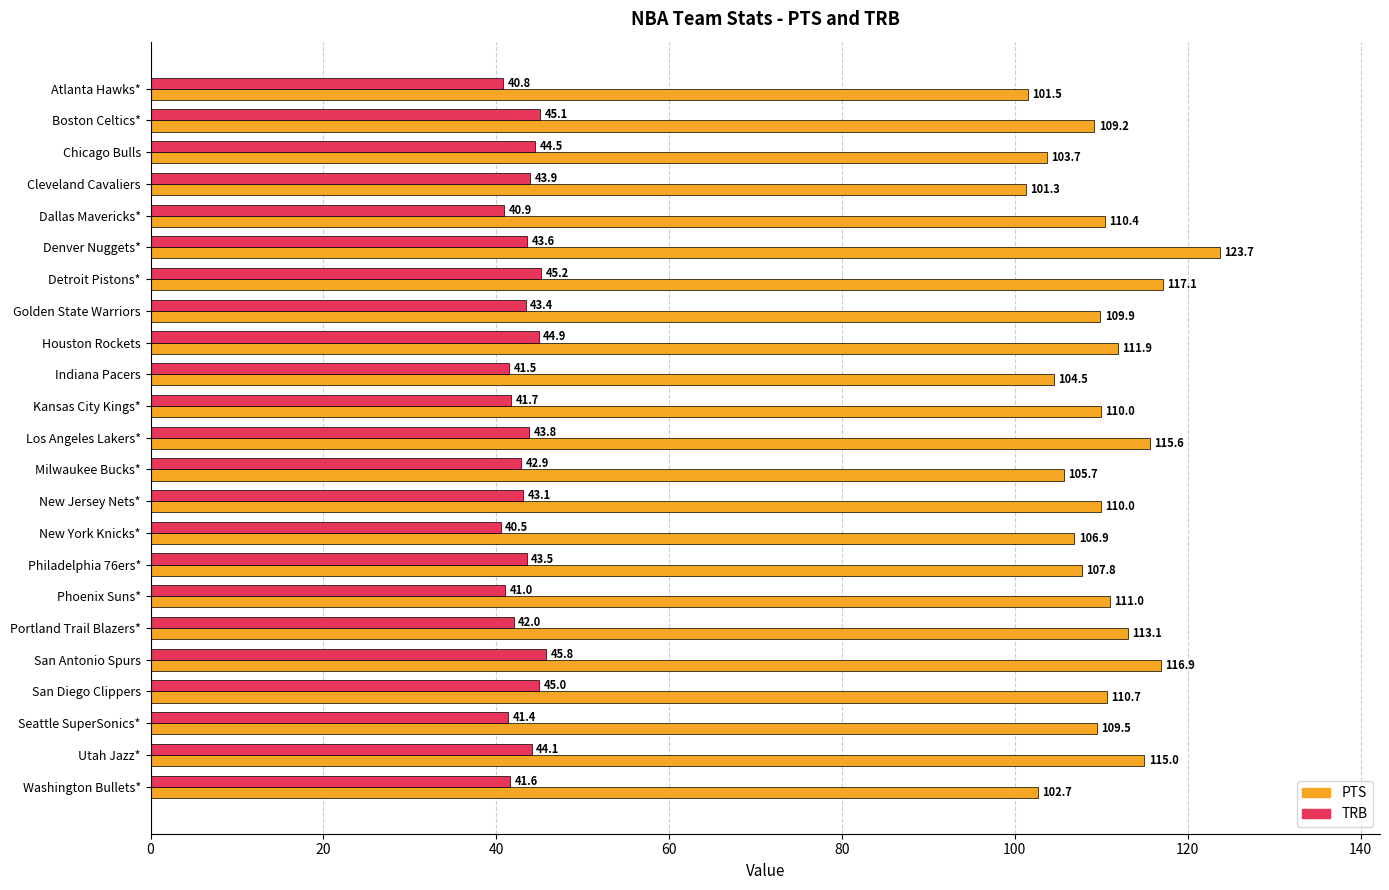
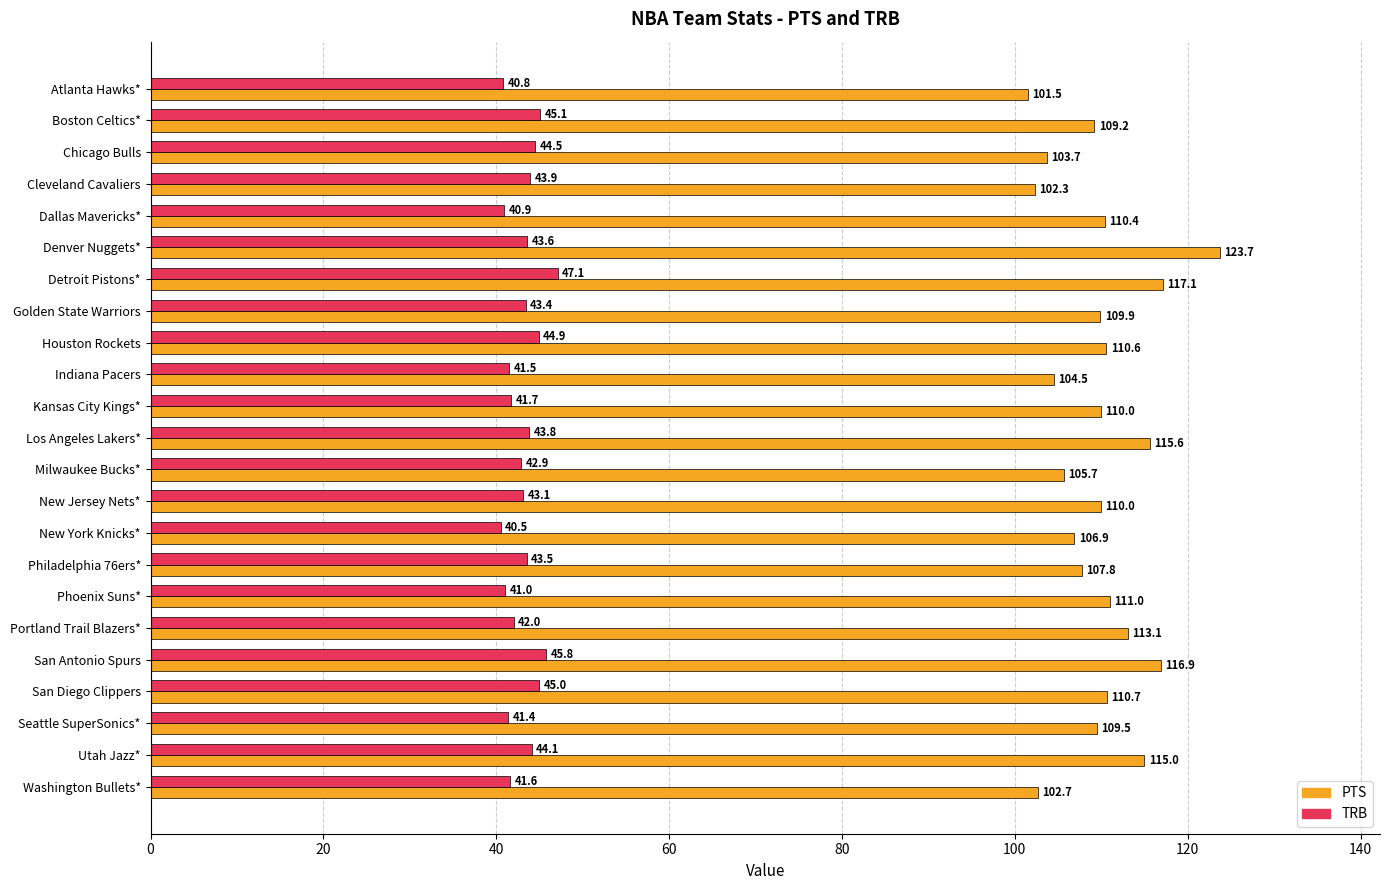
  {
    "PTS": {
      "Atlanta Hawks*": 101.5,
      "Boston Celtics*": 109.2,
      "Chicago Bulls": 103.7,
-     "Cleveland Cavaliers": 101.3,
+     "Cleveland Cavaliers": 102.3,
      "Dallas Mavericks*": 110.4,
      "Denver Nuggets*": 123.7,
      "Detroit Pistons*": 117.1,
      "Golden State Warriors": 109.9,
-     "Houston Rockets": 111.9,
+     "Houston Rockets": 110.6,
      "Indiana Pacers": 104.5,
      "Kansas City Kings*": 110.0,
      "Los Angeles Lakers*": 115.6,
      "Milwaukee Bucks*": 105.7,
      "New Jersey Nets*": 110.0,
      "New York Knicks*": 106.9,
      "Philadelphia 76ers*": 107.8,
      "Phoenix Suns*": 111.0,
      "Portland Trail Blazers*": 113.1,
      "San Antonio Spurs": 116.9,
      "San Diego Clippers": 110.7,
      "Seattle SuperSonics*": 109.5,
      "Utah Jazz*": 115.0,
      "Washington Bullets*": 102.7
    },
    "TRB": {
      "Atlanta Hawks*": 40.8,
      "Boston Celtics*": 45.1,
      "Chicago Bulls": 44.5,
      "Cleveland Cavaliers": 43.9,
      "Dallas Mavericks*": 40.9,
      "Denver Nuggets*": 43.6,
-     "Detroit Pistons*": 45.2,
+     "Detroit Pistons*": 47.1,
      "Golden State Warriors": 43.4,
      "Houston Rockets": 44.9,
      "Indiana Pacers": 41.5,
      "Kansas City Kings*": 41.7,
      "Los Angeles Lakers*": 43.8,
      "Milwaukee Bucks*": 42.9,
      "New Jersey Nets*": 43.1,
      "New York Knicks*": 40.5,
      "Philadelphia 76ers*": 43.5,
      "Phoenix Suns*": 41.0,
      "Portland Trail Blazers*": 42.0,
      "San Antonio Spurs": 45.8,
      "San Diego Clippers": 45.0,
      "Seattle SuperSonics*": 41.4,
      "Utah Jazz*": 44.1,
      "Washington Bullets*": 41.6
    }
  }
